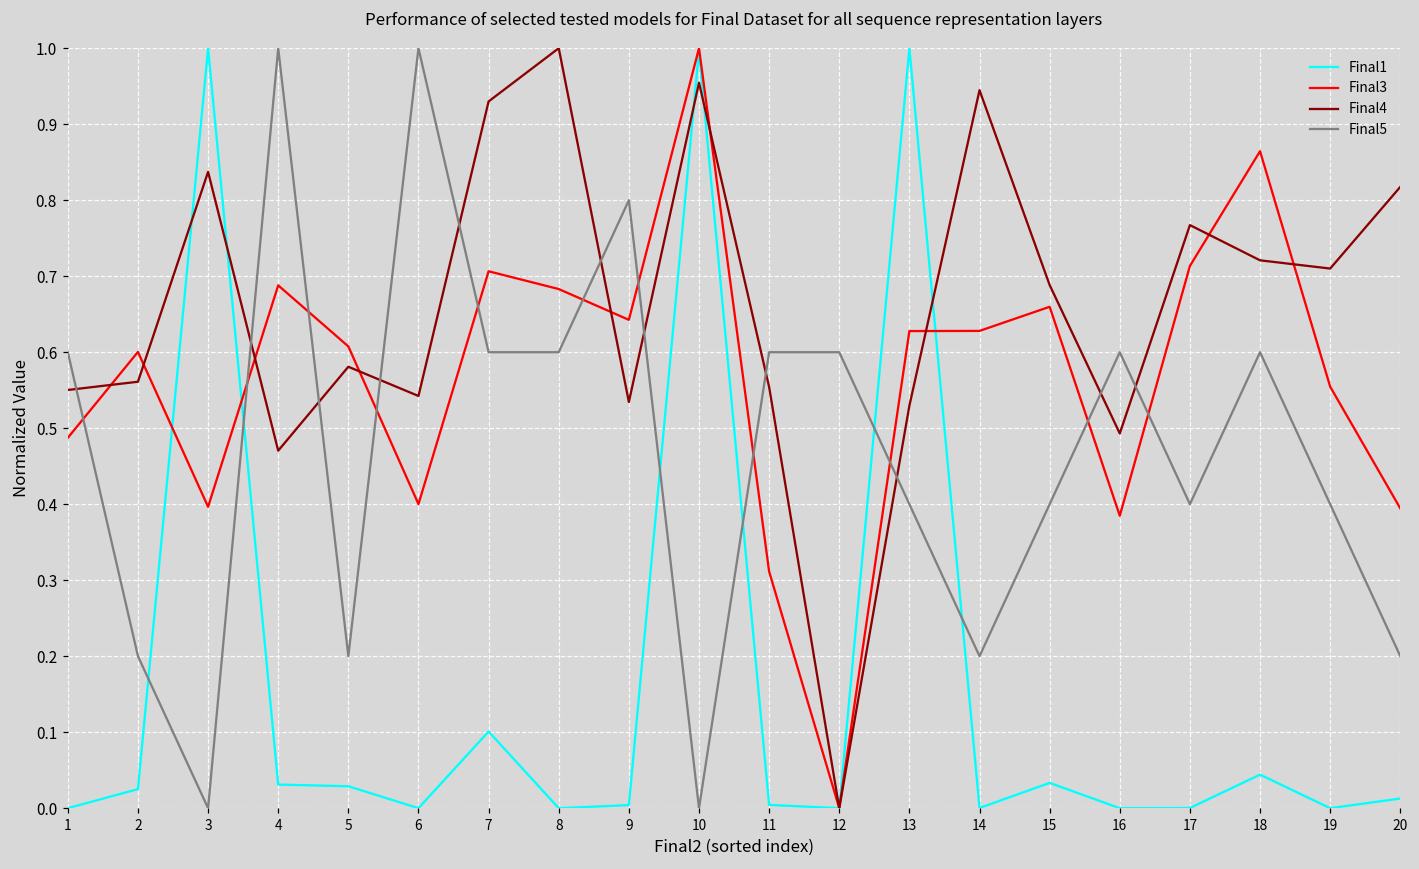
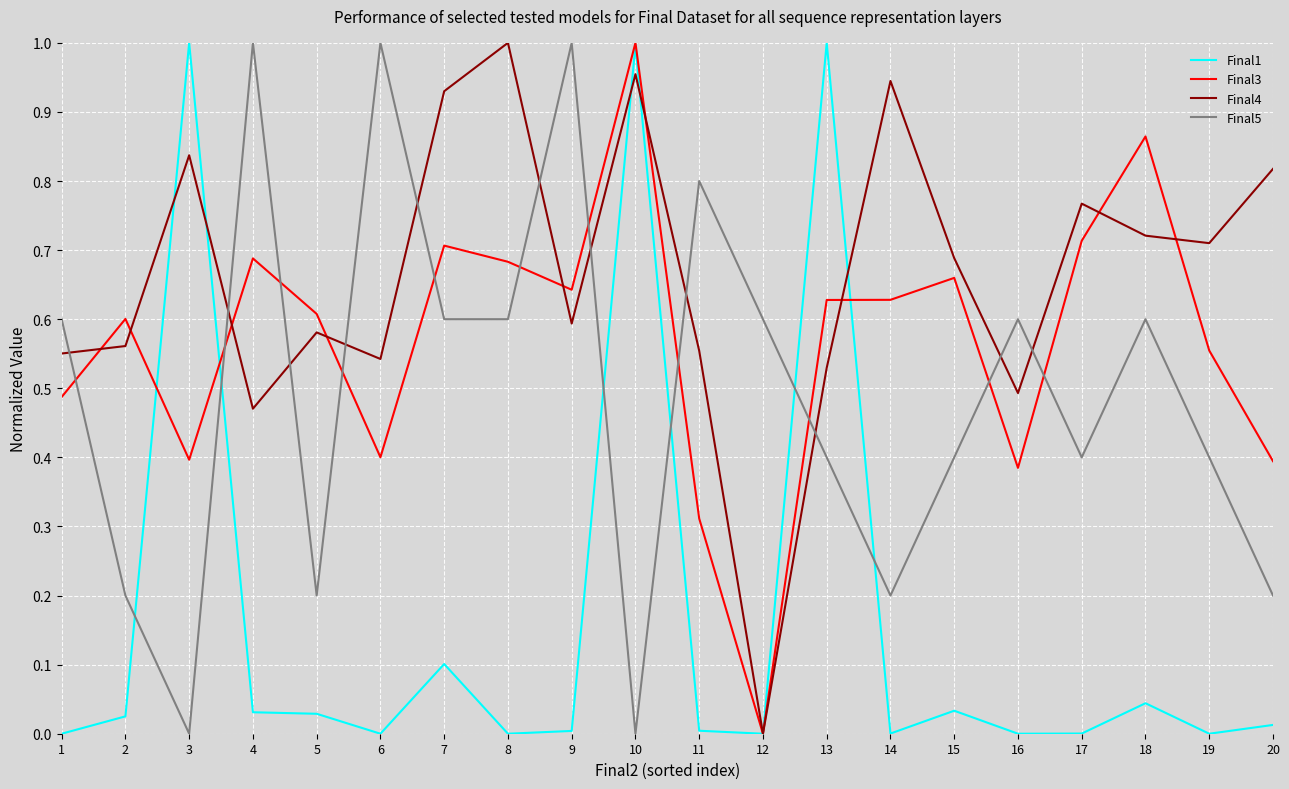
  {
    "Final1": {
      "1": 0.00,
      "2": 0.03,
      "3": 1.00,
      "4": 0.03,
      "5": 0.03,
      "6": 0.00,
      "7": 0.10,
      "8": 0.00,
      "9": 0.00,
      "11": 0.00,
      "13": 1.00,
      "14": 0.00,
      "15": 0.03,
      "16": 0.00,
      "17": 0.00,
      "18": 0.04,
      "19": 0.00,
      "20": 0.01
    },
    "Final3": {
      "1": 0.49,
      "2": 0.60,
      "3": 0.40,
      "4": 0.69,
      "5": 0.61,
      "6": 0.40,
      "7": 0.71,
      "8": 0.68,
      "9": 0.64,
      "11": 0.31,
      "13": 0.63,
      "14": 0.63,
      "15": 0.66,
      "16": 0.38,
      "17": 0.71,
      "18": 0.86,
      "19": 0.55,
      "20": 0.39
    },
    "Final4": {
      "1": 0.55,
      "2": 0.56,
      "3": 0.84,
      "4": 0.47,
      "5": 0.58,
      "6": 0.54,
      "7": 0.93,
      "8": 1.00,
-     "9": 0.53,
+     "9": 0.59,
      "10": 0.95,
      "11": 0.55,
      "13": 0.53,
      "14": 0.94,
      "15": 0.69,
      "16": 0.49,
      "17": 0.77,
      "18": 0.72,
      "19": 0.71,
      "20": 0.82
    },
    "Final5": {
      "1": 0.60,
      "2": 0.20,
      "3": 0.00,
      "4": 1.00,
      "5": 0.20,
      "6": 1.00,
      "7": 0.60,
      "8": 0.60,
-     "9": 0.80,
+     "9": 1.00,
      "10": 0.00,
-     "11": 0.60,
+     "11": 0.80,
      "12": 0.60,
      "13": 0.40,
      "14": 0.20,
      "15": 0.40,
      "16": 0.60,
      "17": 0.40,
      "18": 0.60,
      "19": 0.40,
      "20": 0.20
    }
  }
